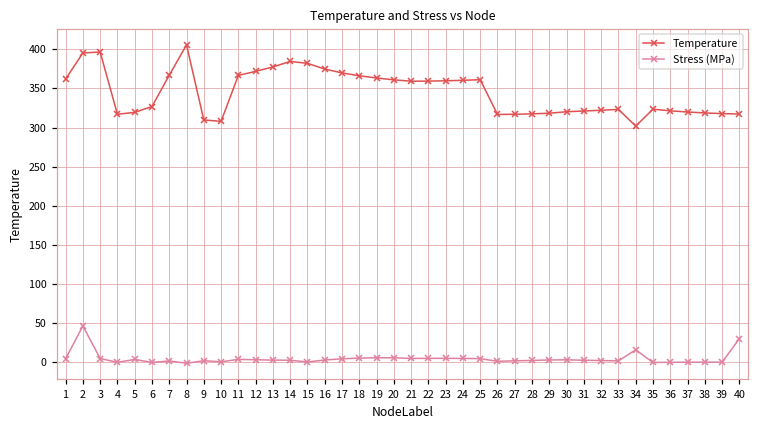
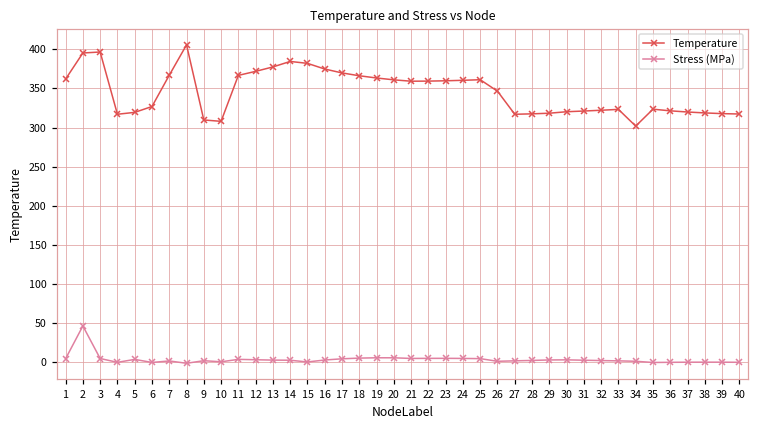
  {
    "Temperature": {
      "1": 360,
      "2": 400,
      "3": 400,
      "4": 320,
      "5": 320,
      "6": 330,
      "7": 370,
      "8": 410,
      "9": 310,
      "10": 310,
      "11": 370,
      "12": 370,
      "13": 380,
      "14": 380,
      "15": 380,
      "16": 370,
      "17": 370,
      "18": 370,
      "19": 360,
      "20": 360,
      "21": 360,
      "22": 360,
      "23": 360,
      "24": 360,
      "25": 360,
-     "26": 320,
+     "26": 350,
      "27": 320,
      "28": 320,
      "29": 320,
      "30": 320,
      "31": 320,
      "32": 320,
      "33": 320,
      "34": 300,
      "35": 320,
      "36": 320,
      "37": 320,
      "38": 320,
      "39": 320,
      "40": 320
    },
    "Stress (MPa)": {
      "1": 0,
      "2": 50,
      "3": 10,
      "4": 0,
      "5": 0,
      "6": 0,
      "7": 0,
      "8": 0,
      "9": 0,
      "10": 0,
      "11": 0,
      "12": 0,
      "13": 0,
      "14": 0,
      "15": 0,
      "16": 0,
      "17": 0,
      "18": 10,
      "19": 10,
      "20": 10,
      "21": 10,
      "22": 10,
      "23": 10,
      "24": 10,
      "25": 0,
      "26": 0,
      "27": 0,
      "28": 0,
      "29": 0,
      "30": 0,
      "31": 0,
      "32": 0,
      "33": 0,
-     "34": 20,
+     "34": 0,
      "35": 0,
      "36": 0,
      "37": 0,
      "38": 0,
      "39": 0,
-     "40": 30
+     "40": 0
    }
  }
